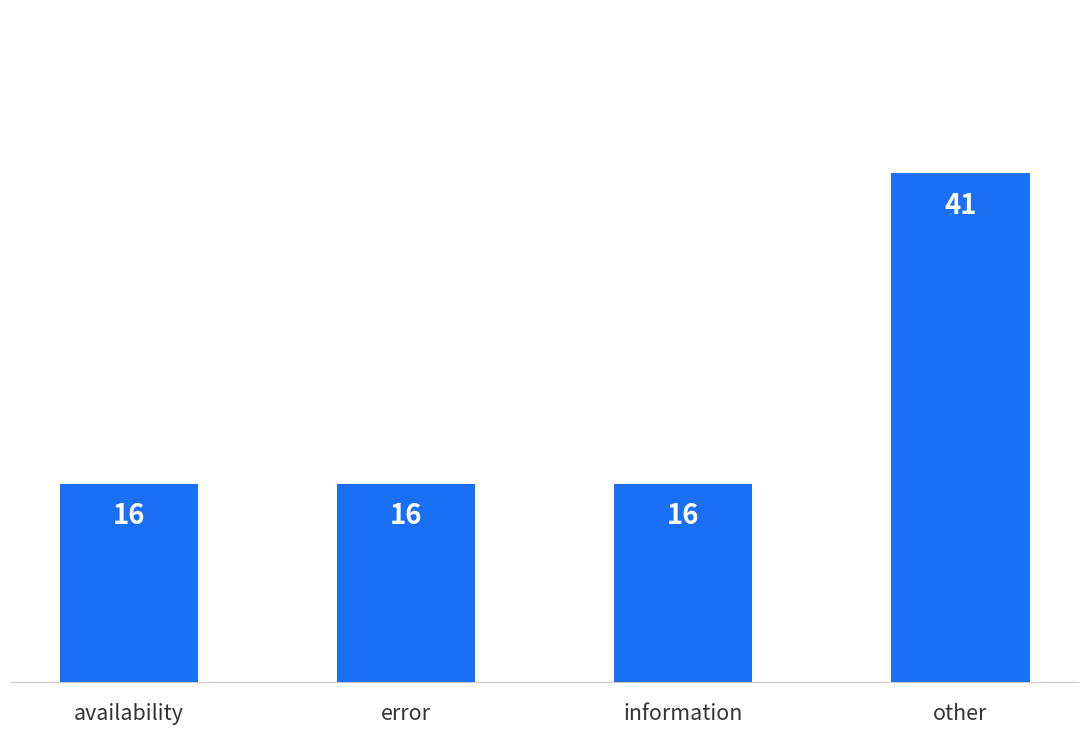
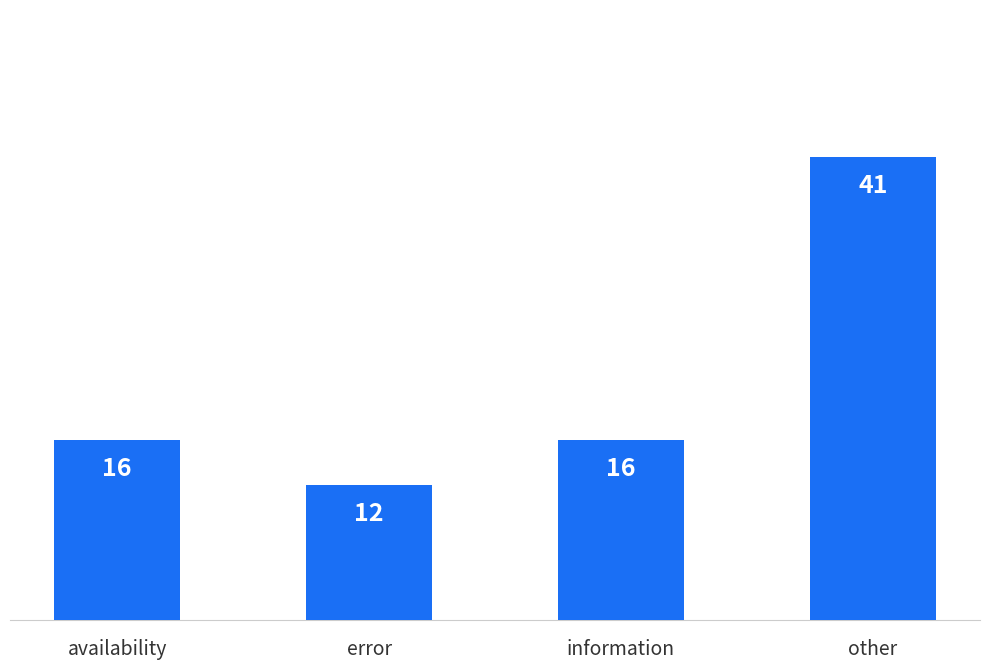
  {
    "availability": 16,
-   "error": 16,
+   "error": 12,
    "information": 16,
    "other": 41
  }
